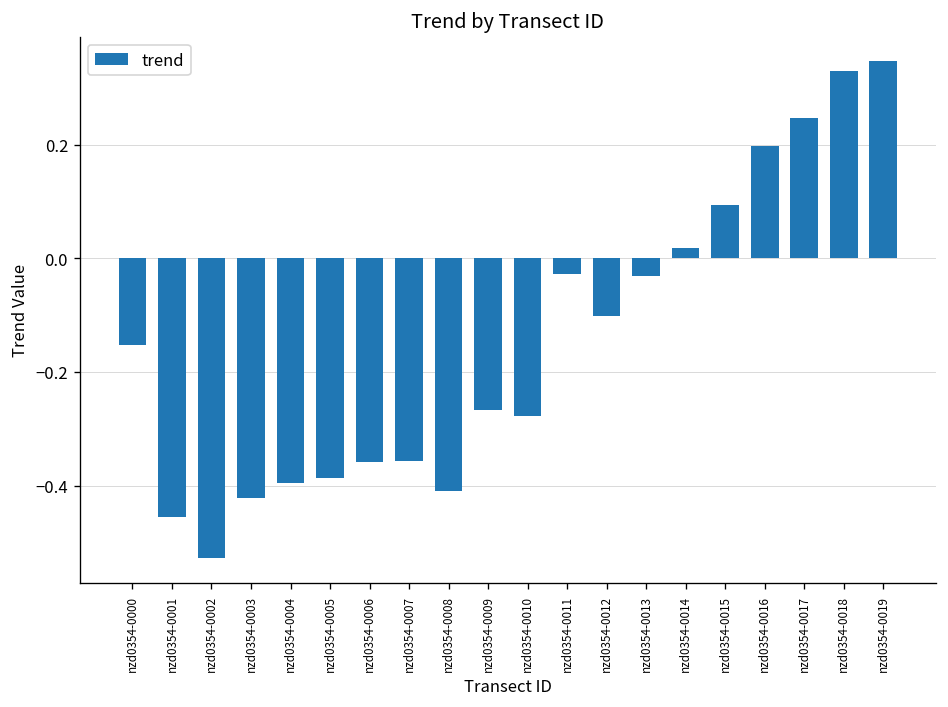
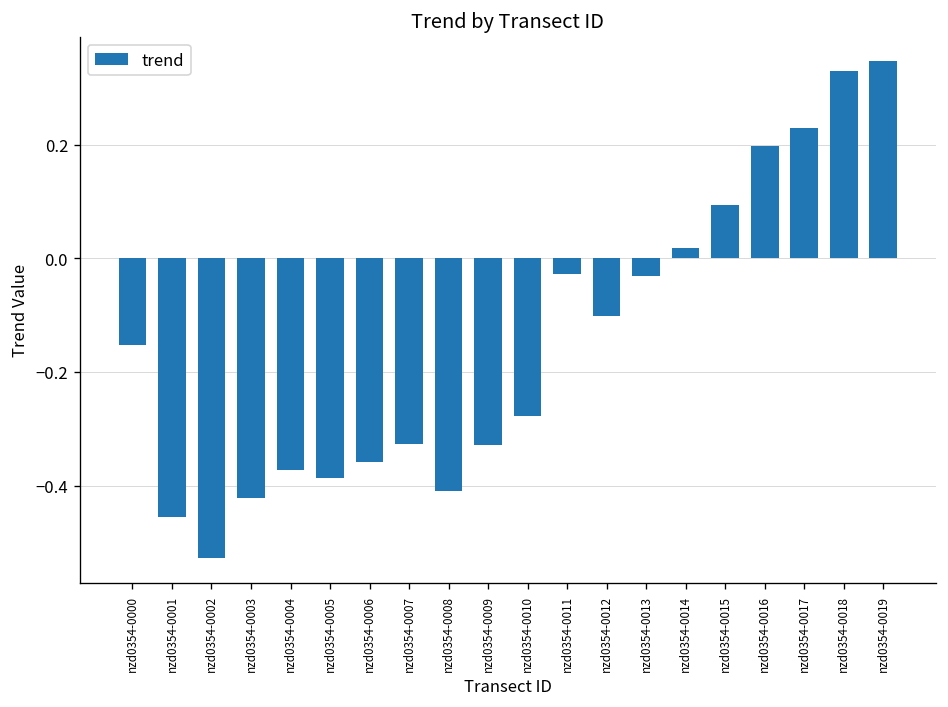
  {
    "nzd0354-0000": -0.15,
    "nzd0354-0001": -0.45,
    "nzd0354-0002": -0.53,
    "nzd0354-0003": -0.42,
-   "nzd0354-0004": -0.40,
+   "nzd0354-0004": -0.37,
    "nzd0354-0005": -0.39,
    "nzd0354-0006": -0.36,
-   "nzd0354-0007": -0.36,
+   "nzd0354-0007": -0.33,
    "nzd0354-0008": -0.41,
-   "nzd0354-0009": -0.27,
+   "nzd0354-0009": -0.33,
    "nzd0354-0010": -0.28,
    "nzd0354-0011": -0.03,
    "nzd0354-0012": -0.10,
    "nzd0354-0013": -0.03,
    "nzd0354-0014": 0.02,
    "nzd0354-0015": 0.09,
    "nzd0354-0016": 0.20,
-   "nzd0354-0017": 0.25,
+   "nzd0354-0017": 0.23,
    "nzd0354-0018": 0.33,
    "nzd0354-0019": 0.35
  }
